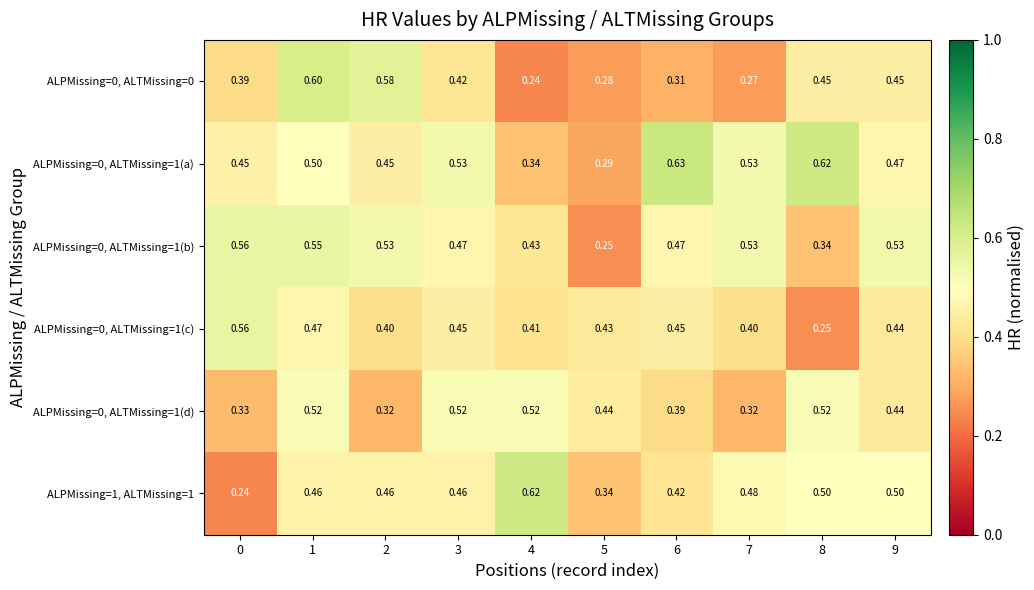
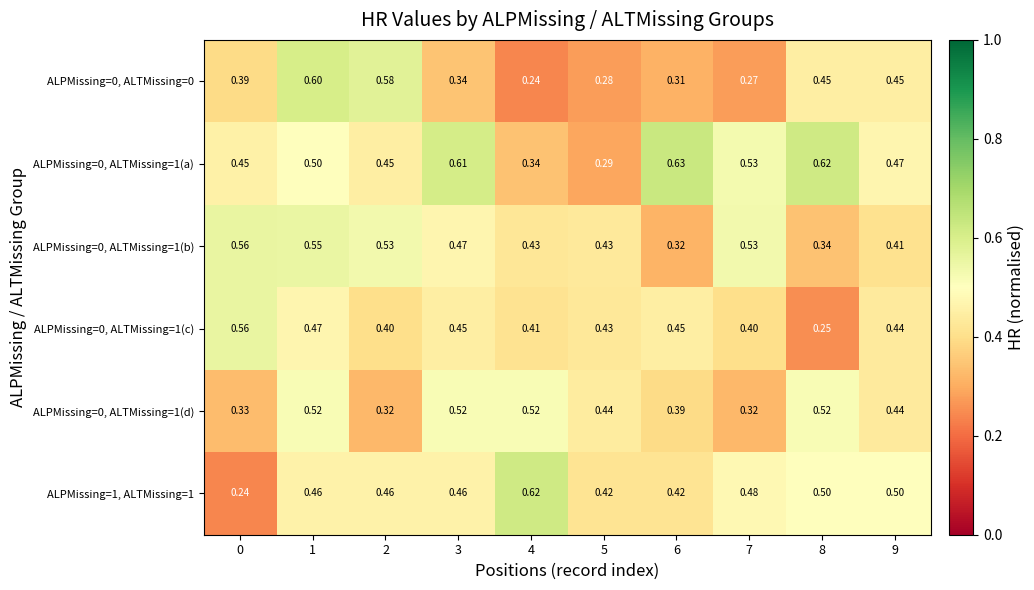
  {
    "ALPMissing=0, ALTMissing=0": {
      "0": 0.39,
      "1": 0.60,
      "2": 0.58,
-     "3": 0.42,
+     "3": 0.34,
      "4": 0.24,
      "5": 0.28,
      "6": 0.31,
      "7": 0.27,
      "8": 0.45,
      "9": 0.45
    },
    "ALPMissing=0, ALTMissing=1(a)": {
      "0": 0.45,
      "1": 0.50,
      "2": 0.45,
-     "3": 0.53,
+     "3": 0.61,
      "4": 0.34,
      "5": 0.29,
      "6": 0.63,
      "7": 0.53,
      "8": 0.62,
      "9": 0.47
    },
    "ALPMissing=0, ALTMissing=1(b)": {
      "0": 0.56,
      "1": 0.55,
      "2": 0.53,
      "3": 0.47,
      "4": 0.43,
-     "5": 0.25,
-     "6": 0.47,
+     "5": 0.43,
+     "6": 0.32,
      "7": 0.53,
      "8": 0.34,
-     "9": 0.53
+     "9": 0.41
    },
    "ALPMissing=0, ALTMissing=1(c)": {
      "0": 0.56,
      "1": 0.47,
      "2": 0.40,
      "3": 0.45,
      "4": 0.41,
      "5": 0.43,
      "6": 0.45,
      "7": 0.40,
      "8": 0.25,
      "9": 0.44
    },
    "ALPMissing=0, ALTMissing=1(d)": {
      "0": 0.33,
      "1": 0.52,
      "2": 0.32,
      "3": 0.52,
      "4": 0.52,
      "5": 0.44,
      "6": 0.39,
      "7": 0.32,
      "8": 0.52,
      "9": 0.44
    },
    "ALPMissing=1, ALTMissing=1": {
      "0": 0.24,
      "1": 0.46,
      "2": 0.46,
      "3": 0.46,
      "4": 0.62,
-     "5": 0.34,
+     "5": 0.42,
      "6": 0.42,
      "7": 0.48,
      "8": 0.50,
      "9": 0.50
    }
  }
